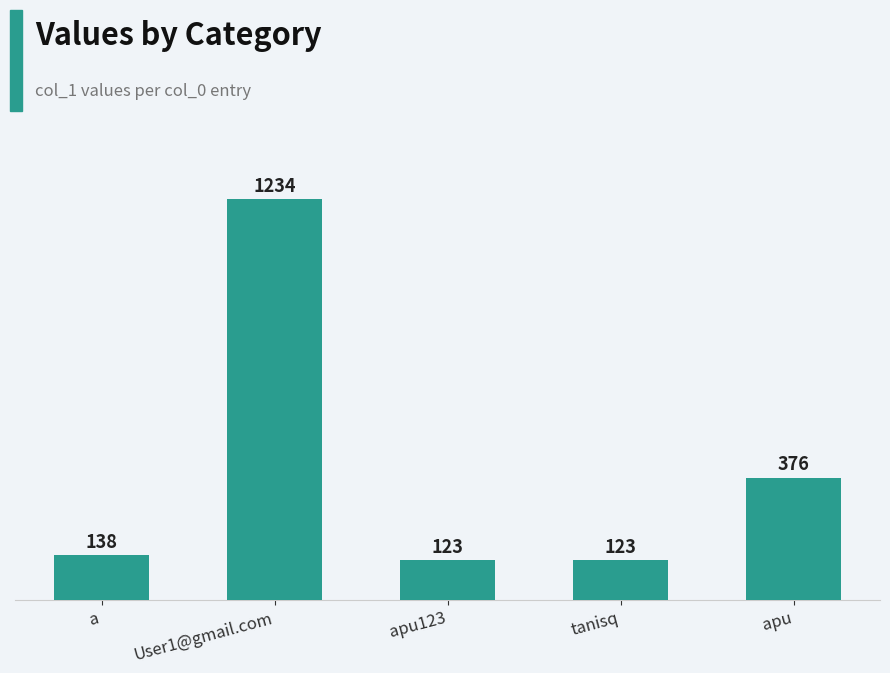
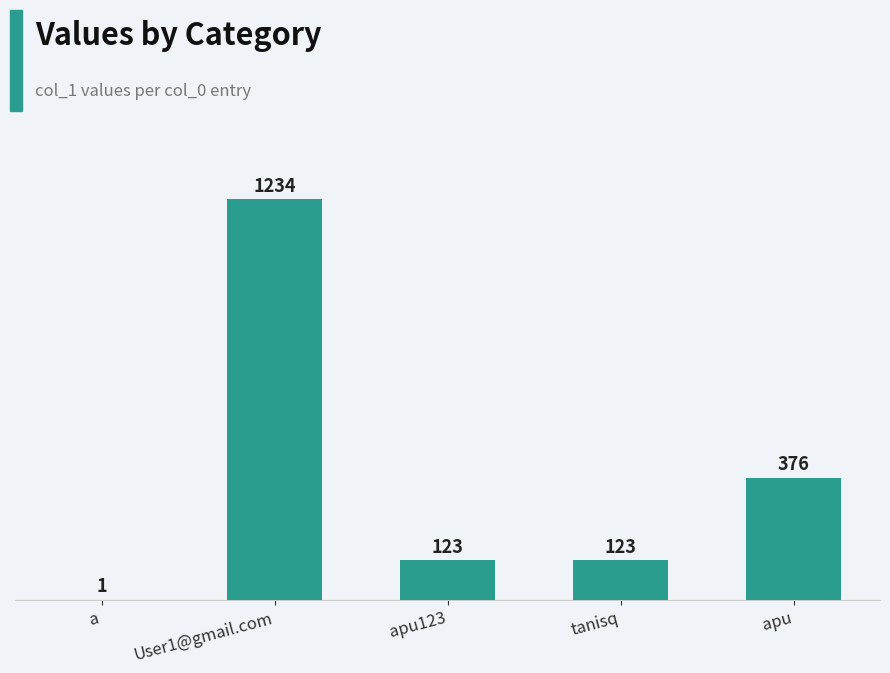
  {
-   "a": 138,
+   "a": 1,
    "User1@gmail.com": 1234,
    "apu123": 123,
    "tanisq": 123,
    "apu": 376
  }
